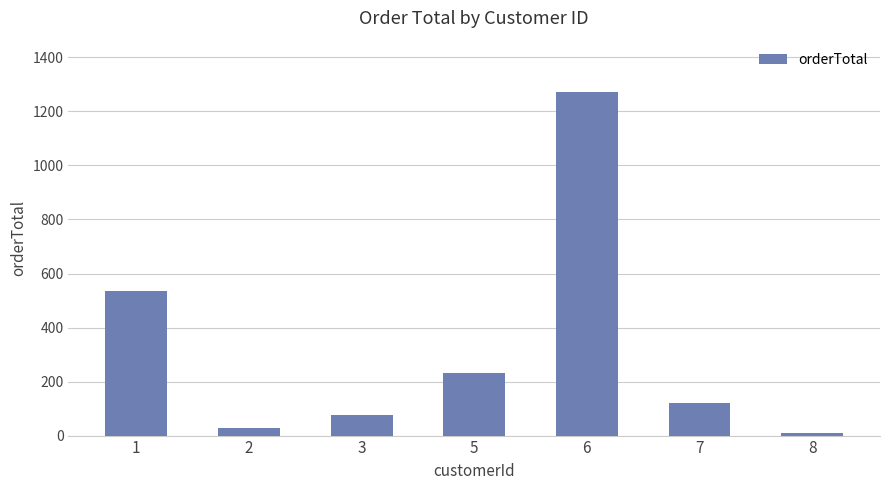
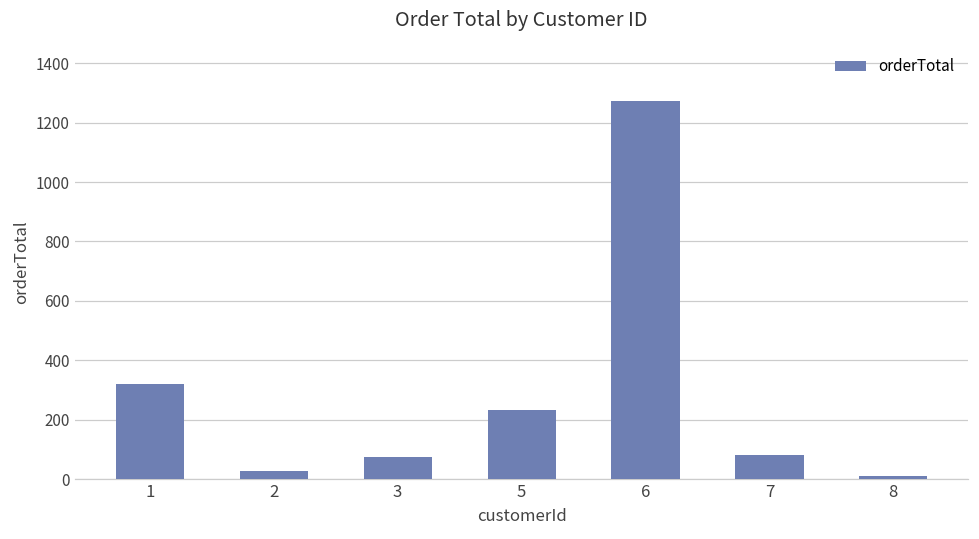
  {
-   "1": 530,
+   "1": 320,
    "2": 30,
    "3": 80,
    "5": 230,
    "6": 1270,
-   "7": 120,
+   "7": 80,
    "8": 10
  }
